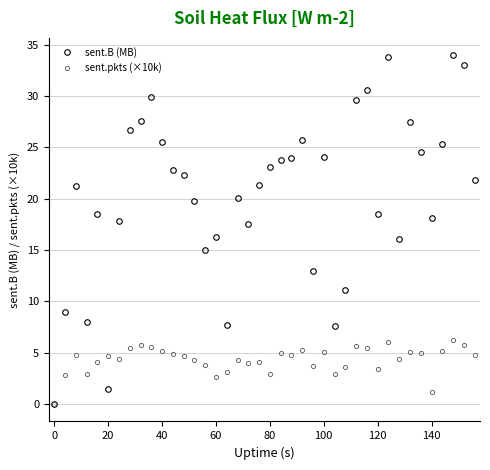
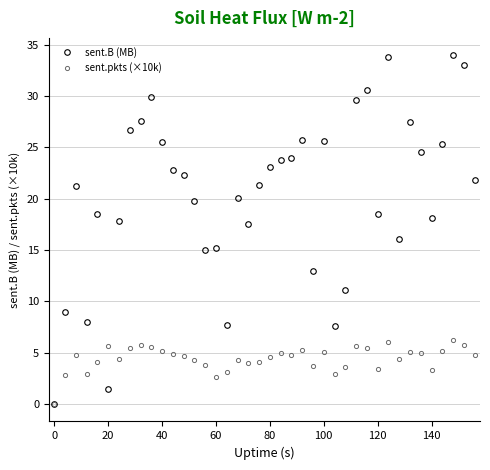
  {
    "sent.B (MB)": {
      "20": 1.5,
      "40": 25.5,
-     "60": 16.3,
+     "60": 15.2,
      "80": 23.1,
-     "100": 24.1,
+     "100": 25.6,
      "120": 18.5,
      "140": 18.1
    },
    "sent.pkts (×10k)": {
-     "20": 4.7,
+     "20": 5.7,
      "40": 5.2,
      "60": 2.6,
-     "80": 2.9,
+     "80": 4.6,
      "100": 5.1,
      "120": 3.4,
-     "140": 1.1
+     "140": 3.3
    }
  }
